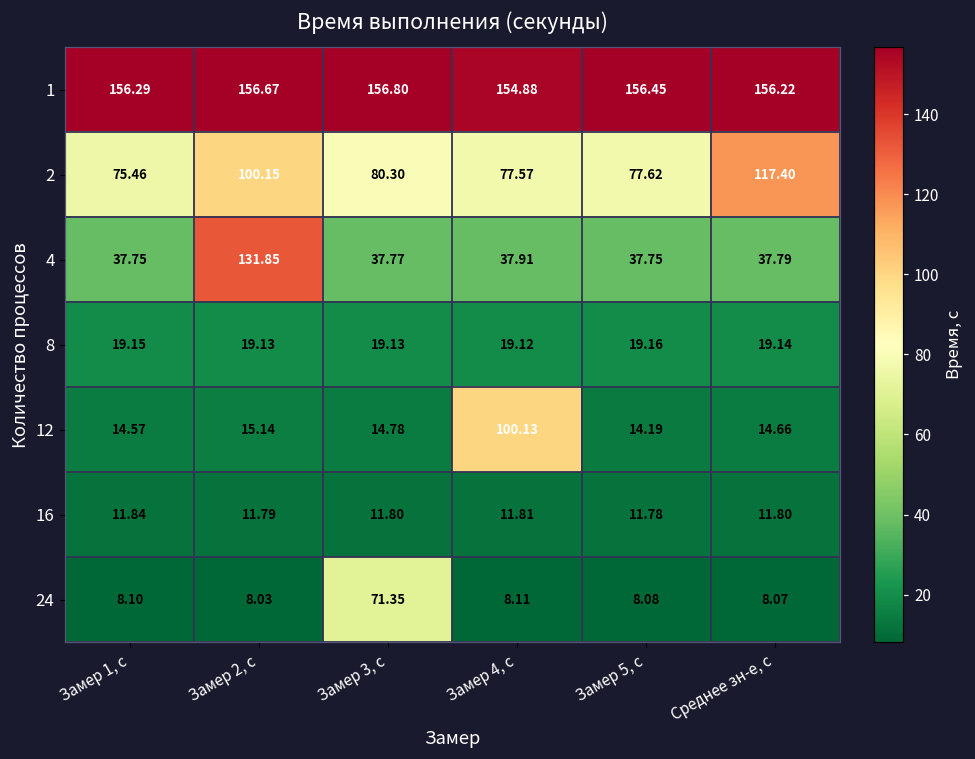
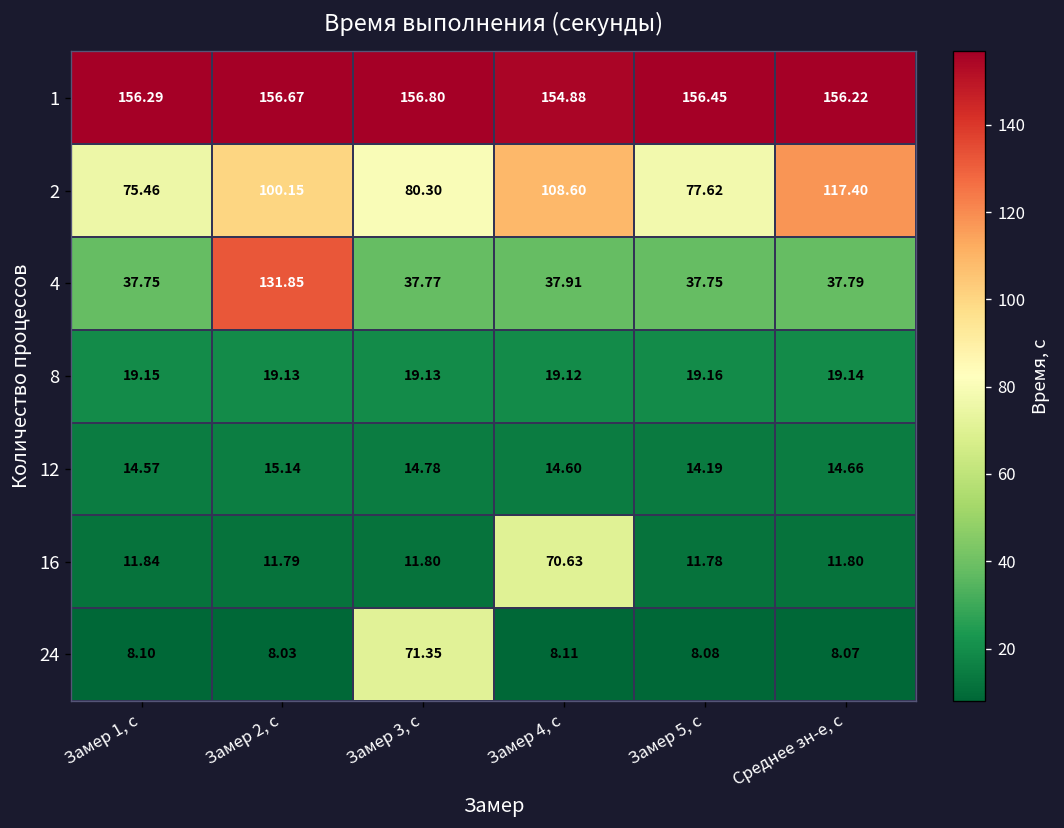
  {
    "1": {
      "Замер 1, с": 156.29,
      "Замер 2, с": 156.67,
      "Замер 3, с": 156.80,
      "Замер 4, с": 154.88,
      "Замер 5, с": 156.45,
      "Среднее зн-е, с": 156.22
    },
    "2": {
      "Замер 1, с": 75.46,
      "Замер 2, с": 100.15,
      "Замер 3, с": 80.30,
-     "Замер 4, с": 77.57,
+     "Замер 4, с": 108.60,
      "Замер 5, с": 77.62,
      "Среднее зн-е, с": 117.40
    },
    "4": {
      "Замер 1, с": 37.75,
      "Замер 2, с": 131.85,
      "Замер 3, с": 37.77,
      "Замер 4, с": 37.91,
      "Замер 5, с": 37.75,
      "Среднее зн-е, с": 37.79
    },
    "8": {
      "Замер 1, с": 19.15,
      "Замер 2, с": 19.13,
      "Замер 3, с": 19.13,
      "Замер 4, с": 19.12,
      "Замер 5, с": 19.16,
      "Среднее зн-е, с": 19.14
    },
    "12": {
      "Замер 1, с": 14.57,
      "Замер 2, с": 15.14,
      "Замер 3, с": 14.78,
-     "Замер 4, с": 100.13,
+     "Замер 4, с": 14.60,
      "Замер 5, с": 14.19,
      "Среднее зн-е, с": 14.66
    },
    "16": {
      "Замер 1, с": 11.84,
      "Замер 2, с": 11.79,
      "Замер 3, с": 11.80,
-     "Замер 4, с": 11.81,
+     "Замер 4, с": 70.63,
      "Замер 5, с": 11.78,
      "Среднее зн-е, с": 11.80
    },
    "24": {
      "Замер 1, с": 8.10,
      "Замер 2, с": 8.03,
      "Замер 3, с": 71.35,
      "Замер 4, с": 8.11,
      "Замер 5, с": 8.08,
      "Среднее зн-е, с": 8.07
    }
  }
